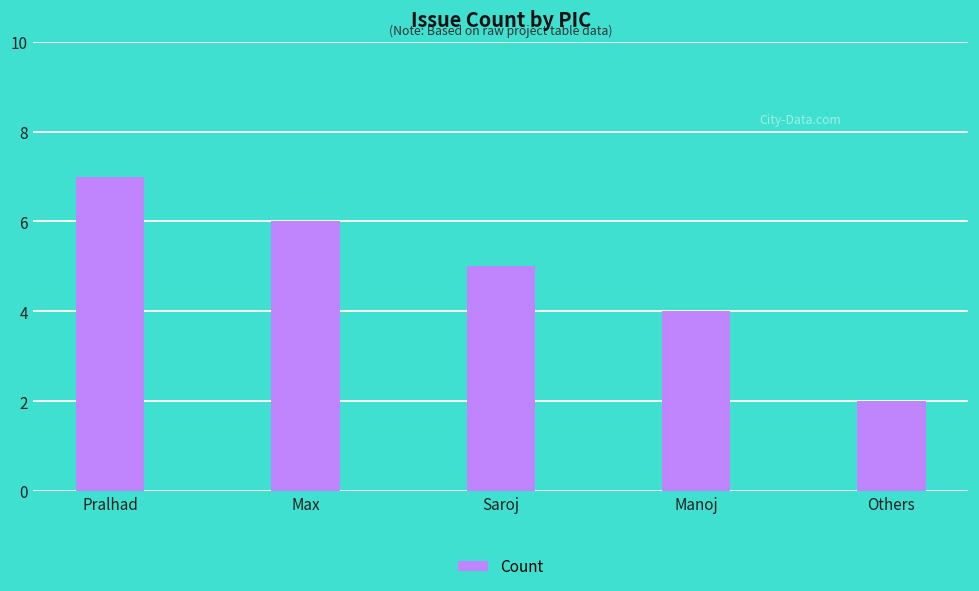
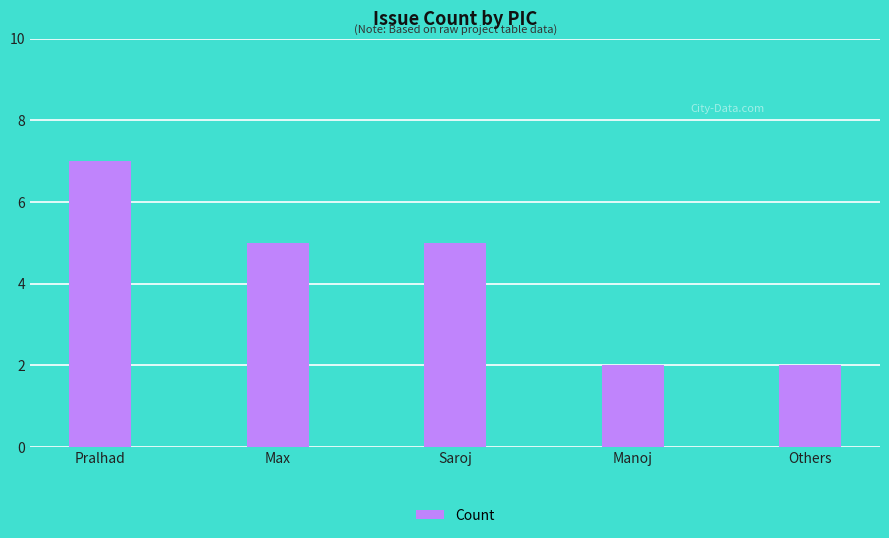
  {
    "Pralhad": 7,
-   "Max": 6,
+   "Max": 5,
    "Saroj": 5,
-   "Manoj": 4,
+   "Manoj": 2,
    "Others": 2
  }
